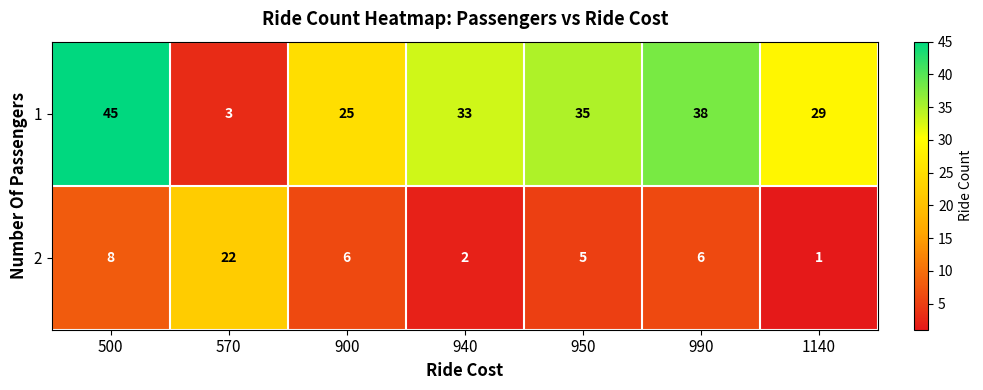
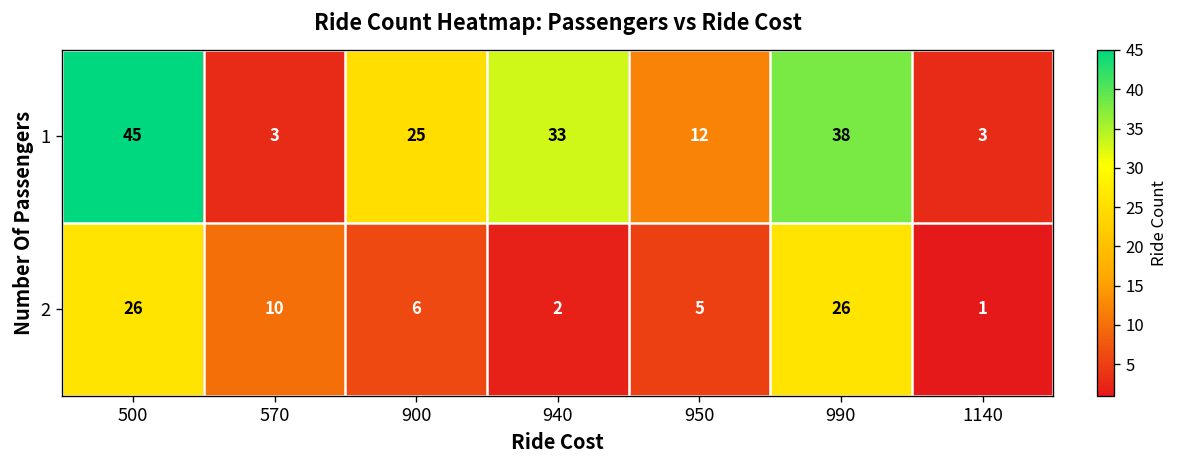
  {
    "1": {
      "500": 45,
      "570": 3,
      "900": 25,
      "940": 33,
-     "950": 35,
+     "950": 12,
      "990": 38,
-     "1140": 29
+     "1140": 3
    },
    "2": {
-     "500": 8,
-     "570": 22,
+     "500": 26,
+     "570": 10,
      "900": 6,
      "940": 2,
      "950": 5,
-     "990": 6,
+     "990": 26,
      "1140": 1
    }
  }
